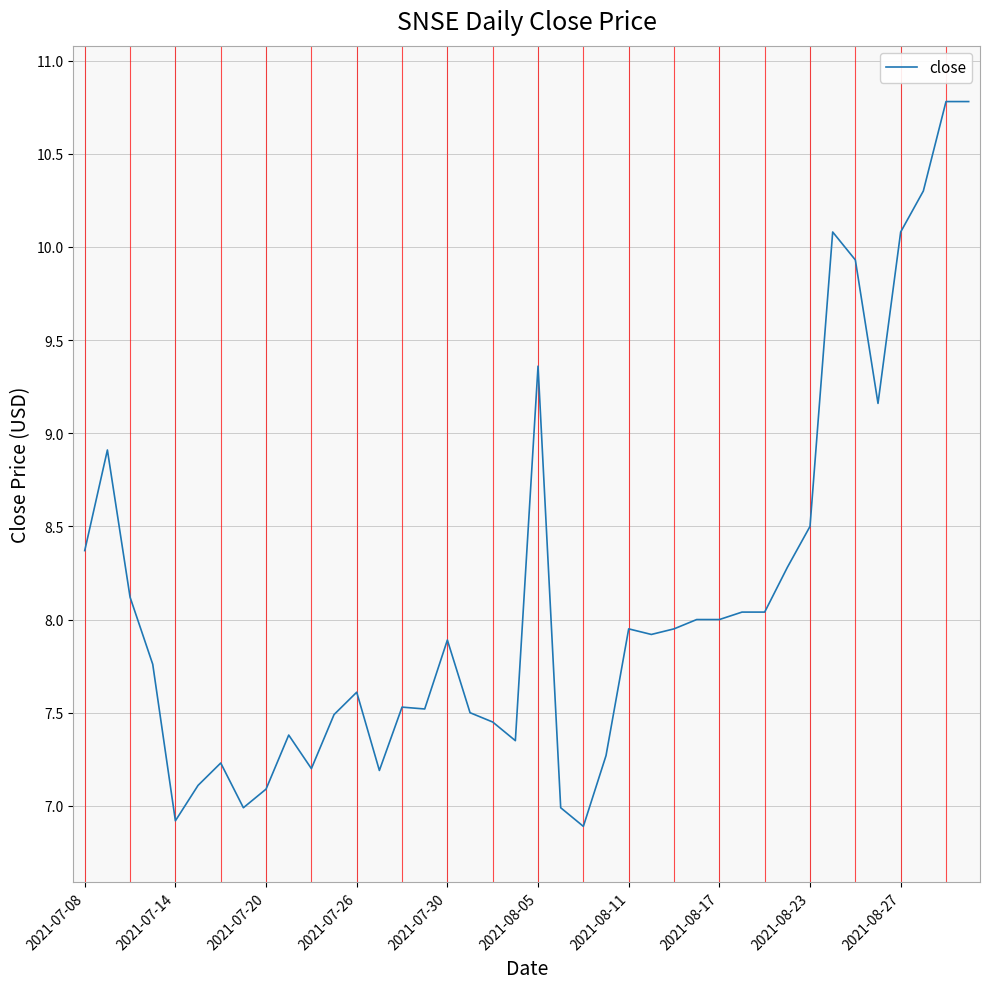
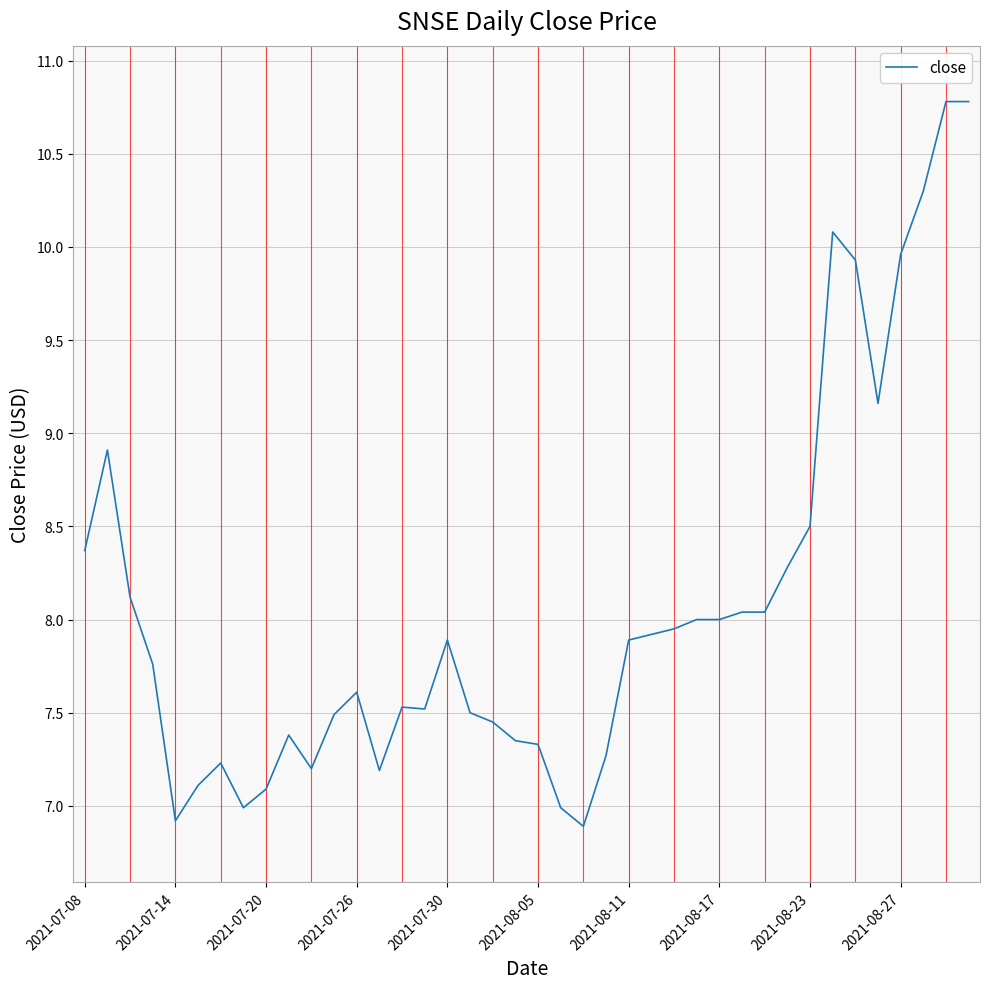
  {
    "2021-07-08": 8.37,
    "2021-07-14": 6.92,
    "2021-07-20": 7.09,
    "2021-07-26": 7.61,
    "2021-07-30": 7.89,
-   "2021-08-05": 9.36,
-   "2021-08-11": 7.95,
+   "2021-08-05": 7.33,
+   "2021-08-11": 7.89,
    "2021-08-17": 8.00,
    "2021-08-23": 8.50,
-   "2021-08-27": 10.08
+   "2021-08-27": 9.96
  }
